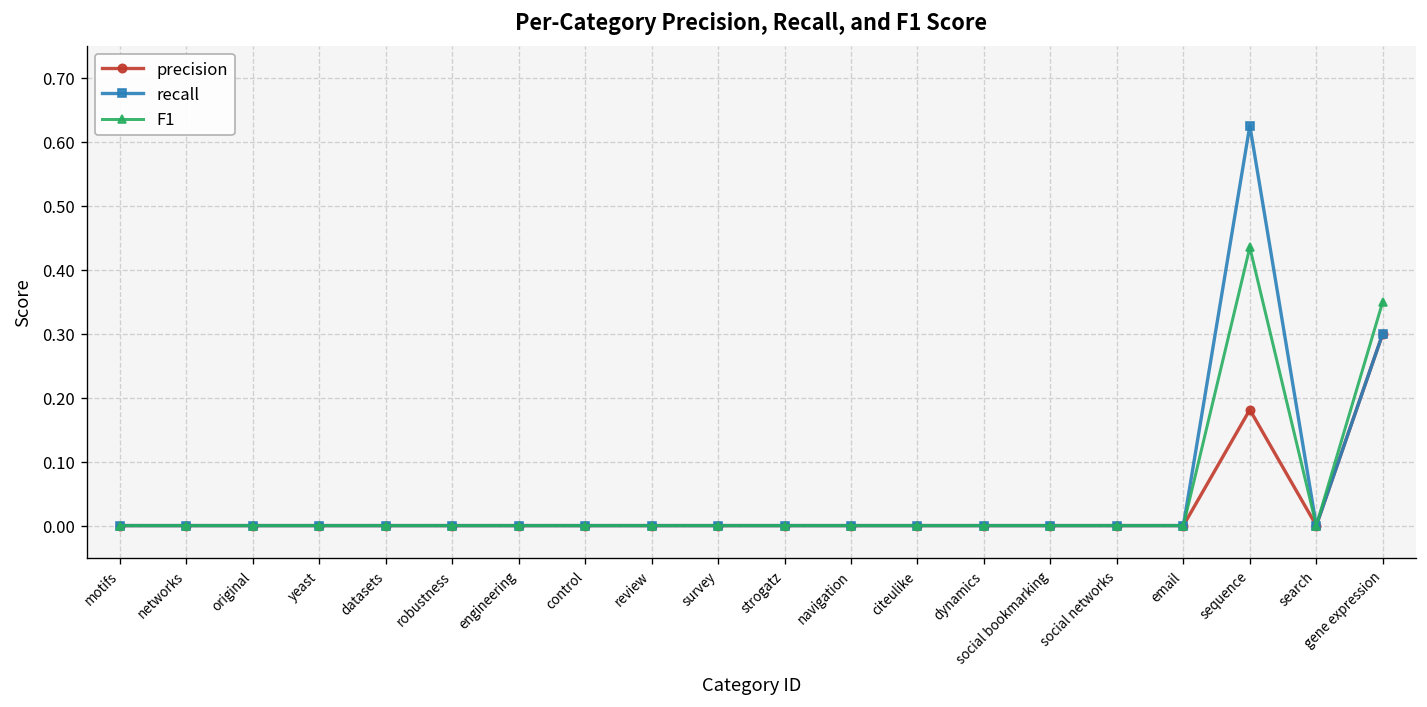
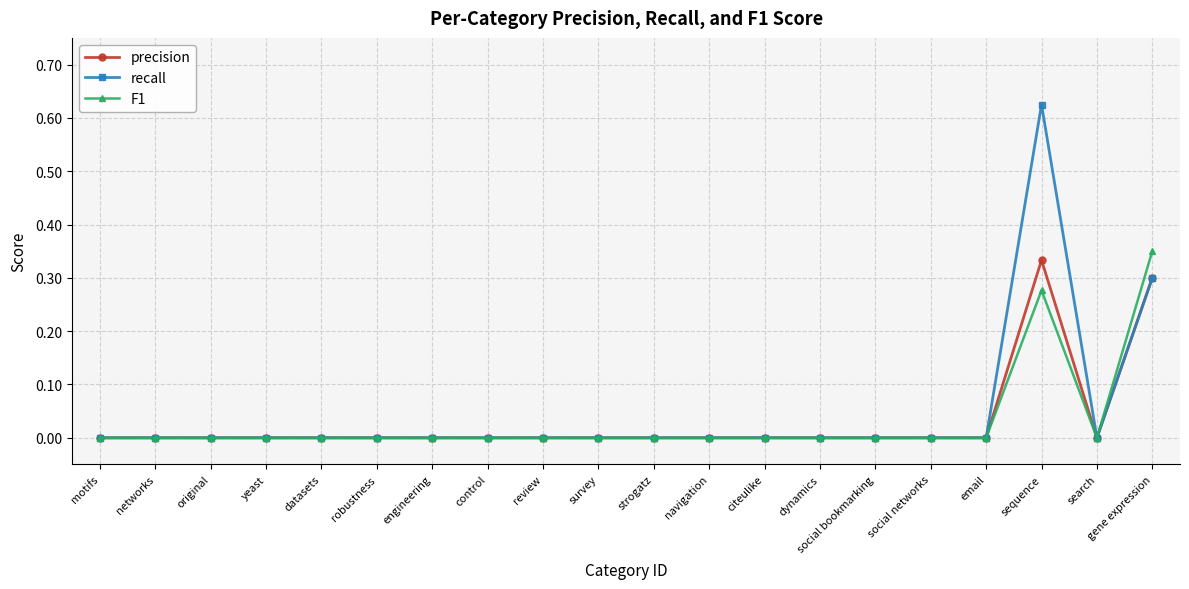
  {
    "precision": {
-     "sequence": 0.18
+     "sequence": 0.33
    },
    "recall": {
      "sequence": 0.63
    },
    "F1": {
-     "sequence": 0.43,
+     "sequence": 0.28,
      "gene expression": 0.35
    }
  }
